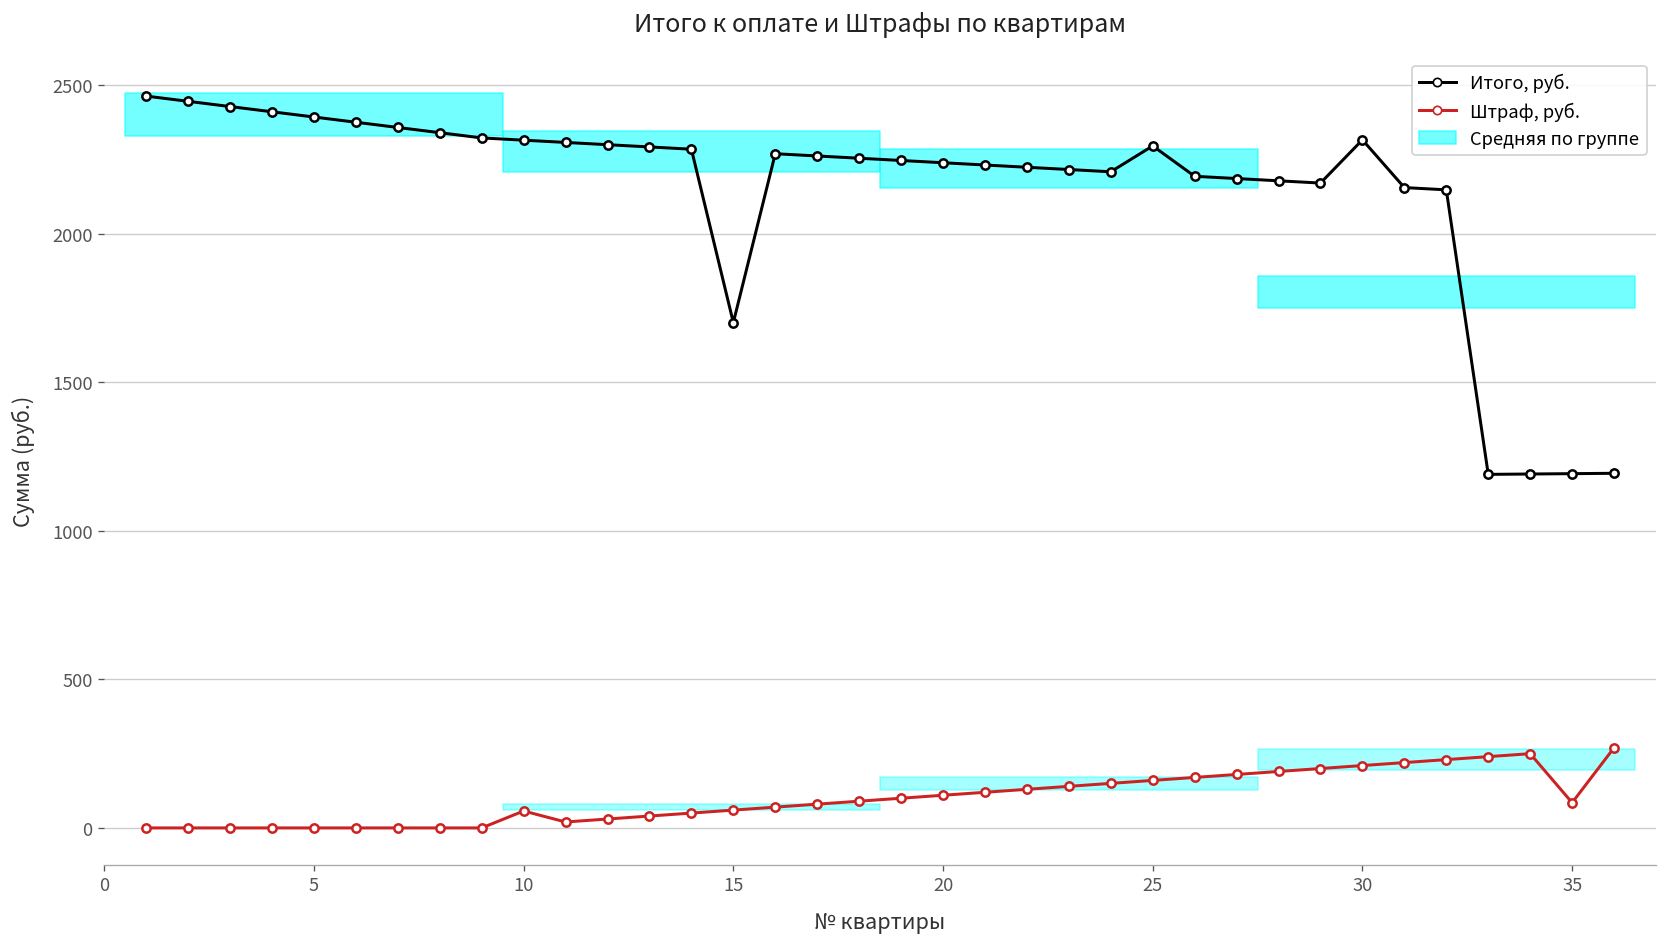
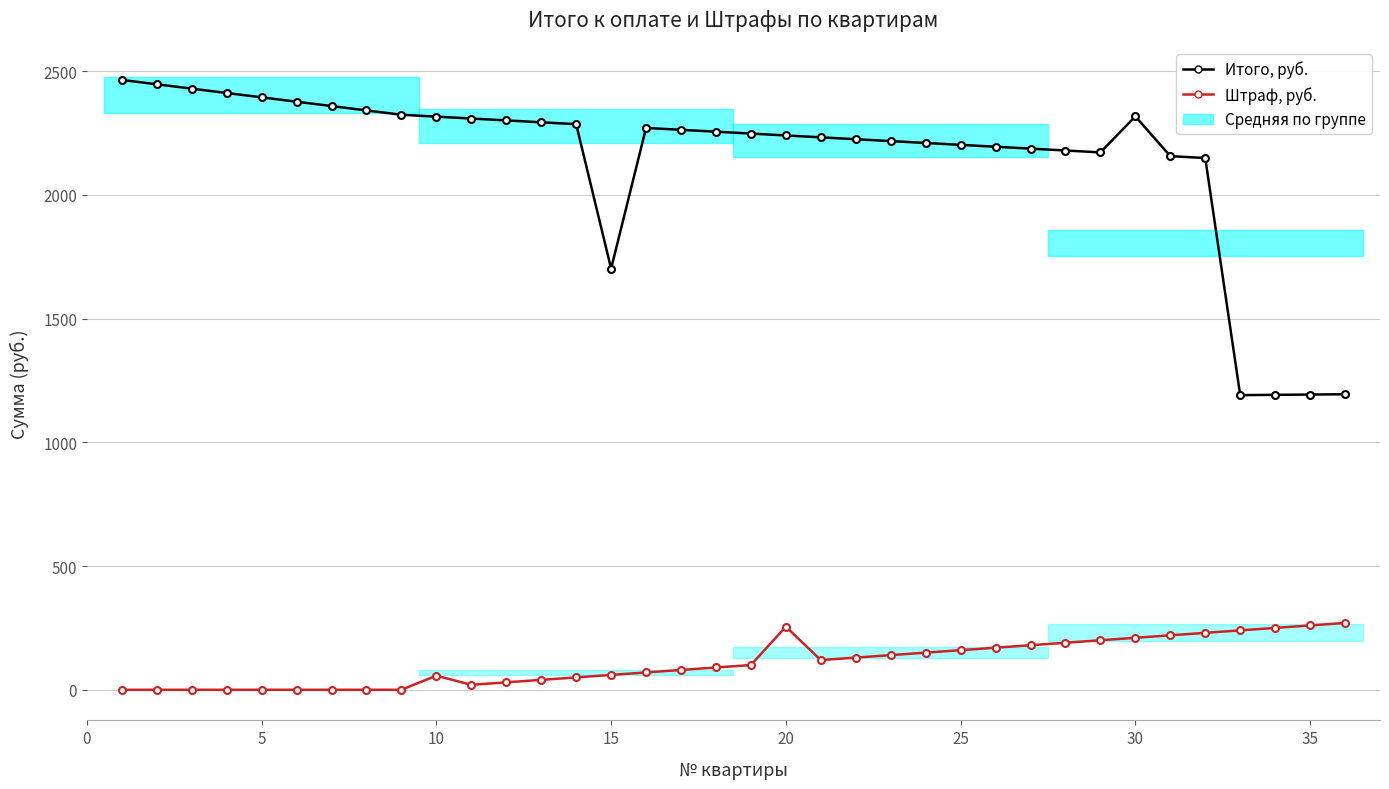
  {
    "Итого, руб.": {
      "5": 2390,
      "10": 2320,
      "15": 1700,
      "20": 2240,
-     "25": 2300,
+     "25": 2200,
      "30": 2320,
      "35": 1190
    },
    "Штраф, руб.": {
      "5": 0,
      "10": 60,
      "15": 60,
-     "20": 110,
+     "20": 260,
      "25": 160,
      "30": 210,
-     "35": 90
+     "35": 260
    }
  }
